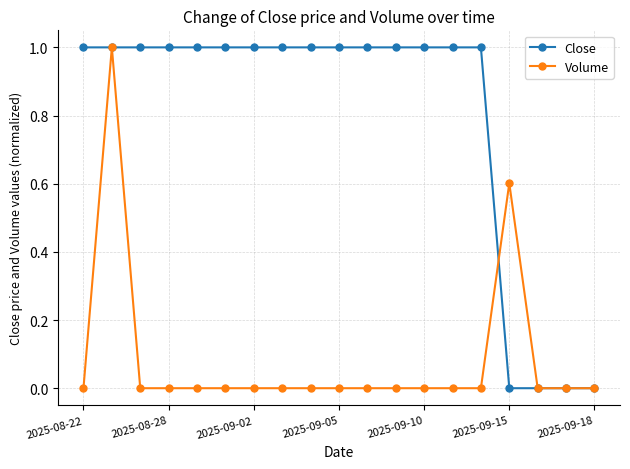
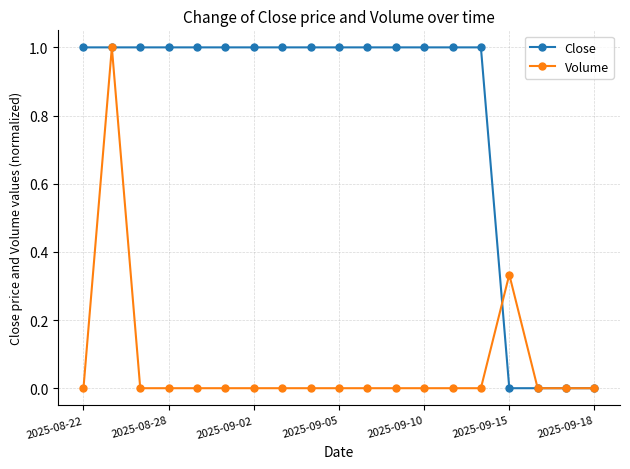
  {
    "Close": {
      "2025-08-22": 1.00,
      "2025-08-28": 1.00,
      "2025-09-02": 1.00,
      "2025-09-05": 1.00,
      "2025-09-10": 1.00,
      "2025-09-15": 0.00
    },
    "Volume": {
      "2025-08-22": 0.00,
      "2025-08-28": 0.00,
      "2025-09-02": 0.00,
      "2025-09-05": 0.00,
      "2025-09-10": 0.00,
-     "2025-09-15": 0.60
+     "2025-09-15": 0.33
    }
  }
